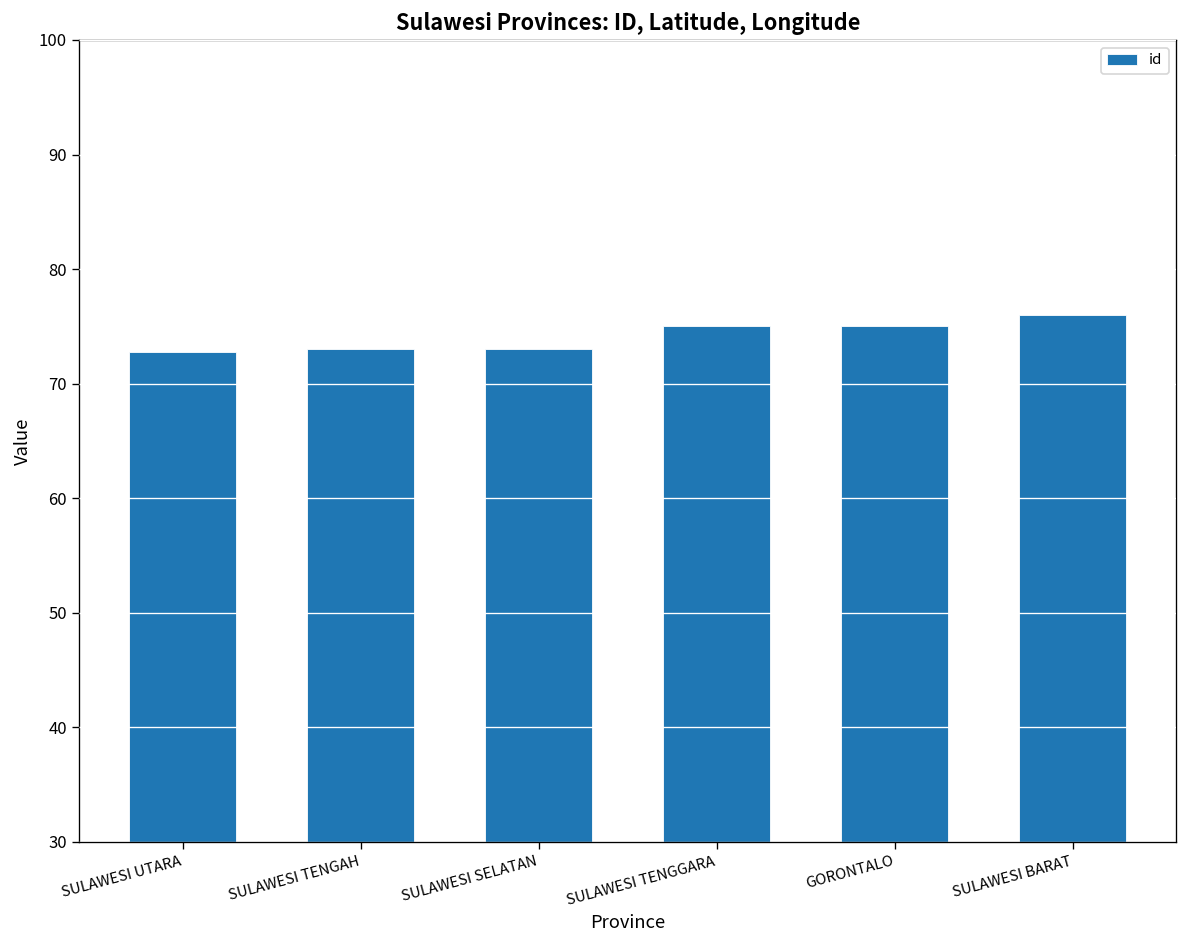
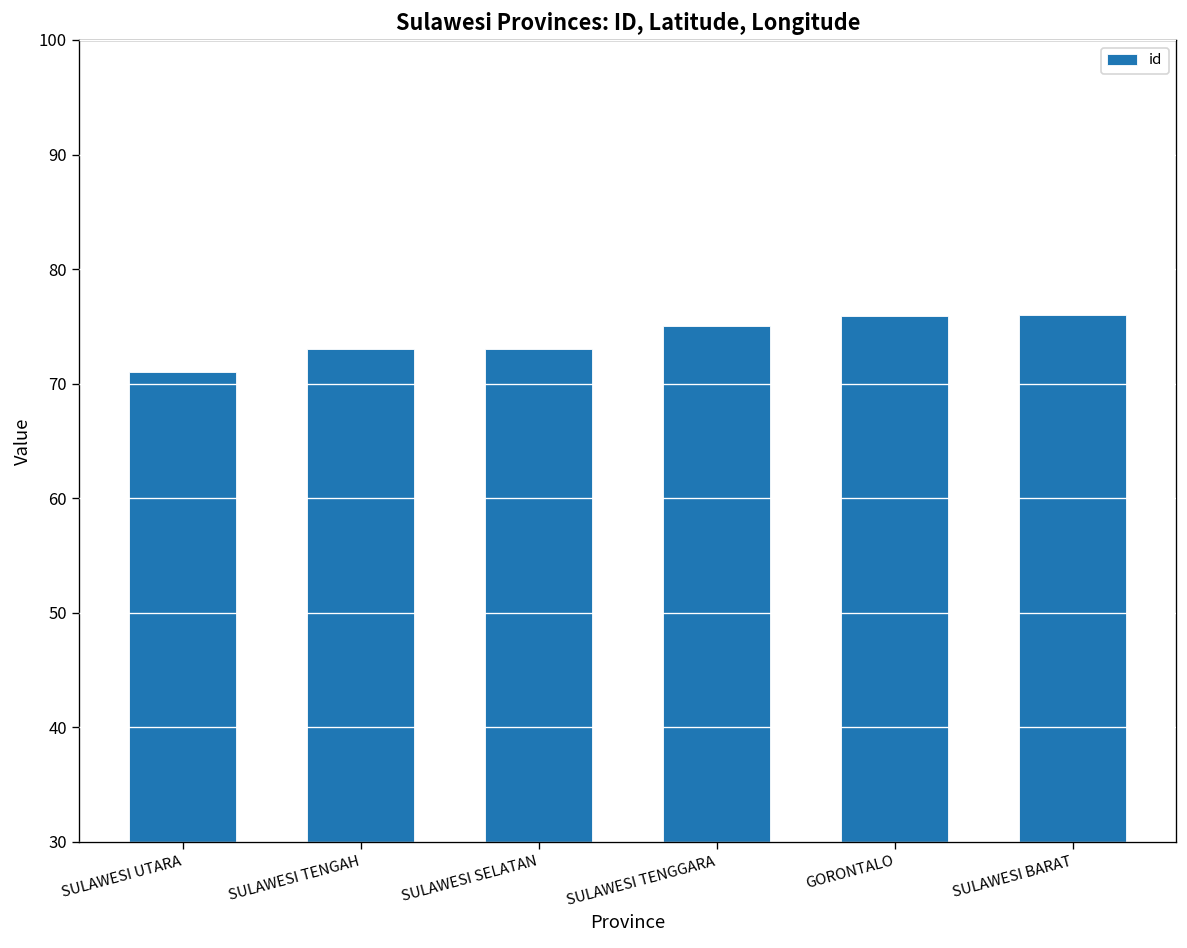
  {
-   "SULAWESI UTARA": 73,
+   "SULAWESI UTARA": 71,
    "SULAWESI TENGAH": 73,
    "SULAWESI SELATAN": 73,
    "SULAWESI TENGGARA": 75,
-   "GORONTALO": 75,
+   "GORONTALO": 76,
    "SULAWESI BARAT": 76
  }
